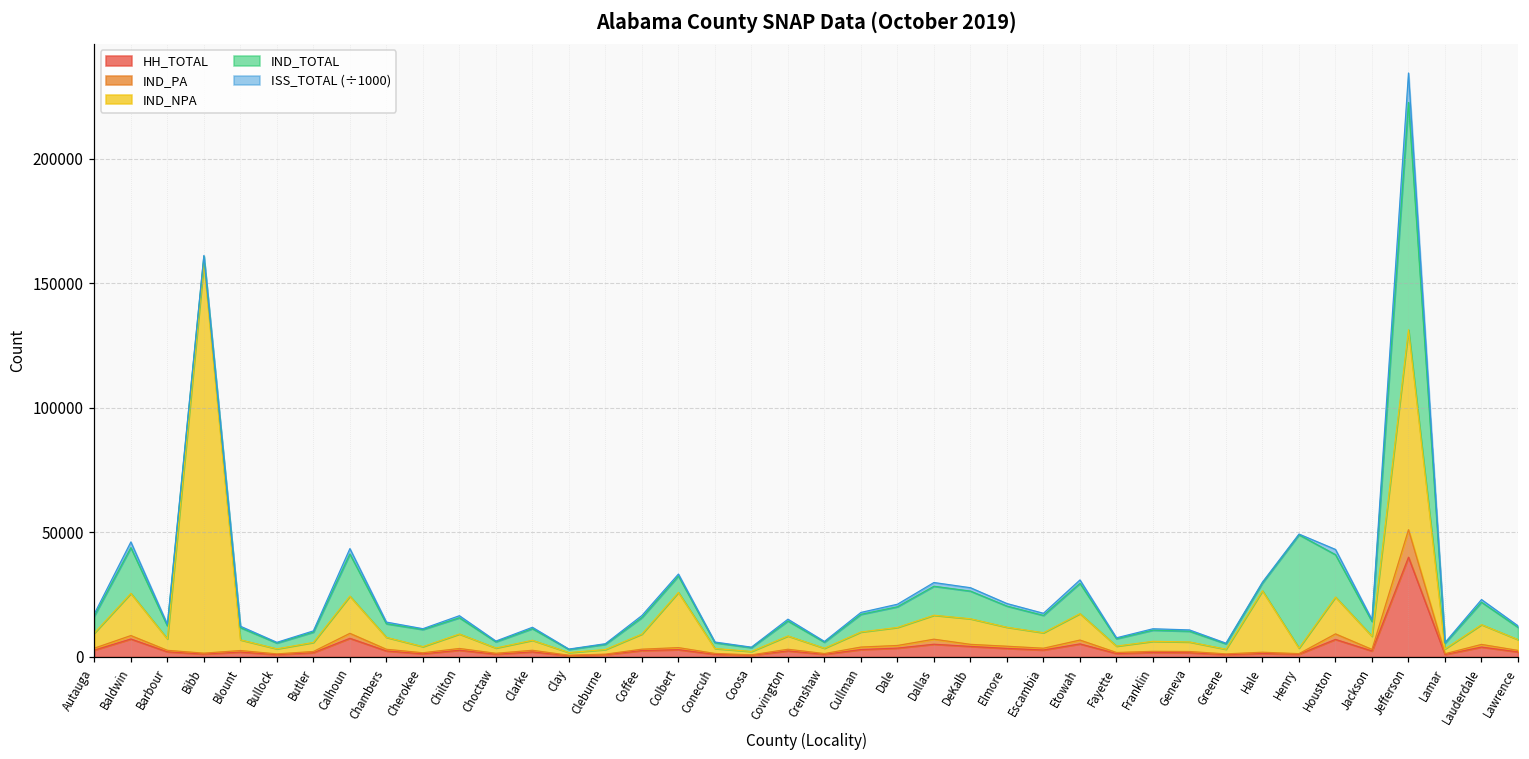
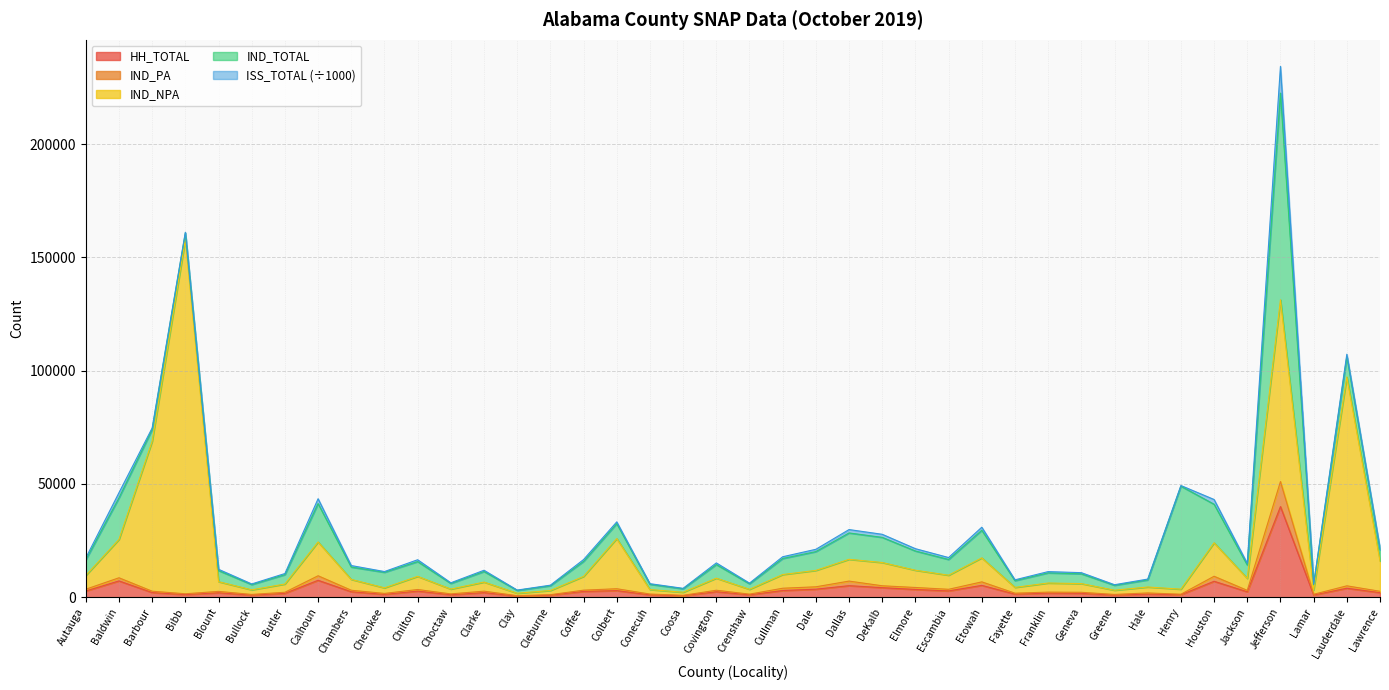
  {
    "IND_NPA": {
      "Autauga": 6000,
      "Baldwin": 17000,
-     "Barbour": 5000,
+     "Barbour": 66000,
      "Bibb": 156000,
      "Blount": 4000,
      "Bullock": 2000,
      "Butler": 4000,
      "Calhoun": 15000,
      "Chambers": 5000,
      "Cherokee": 2000,
      "Chilton": 6000,
      "Choctaw": 2000,
      "Clarke": 4000,
      "Cleburne": 2000,
      "Coffee": 6000,
      "Colbert": 22000,
      "Conecuh": 2000,
      "Coosa": 1000,
      "Covington": 5000,
      "Crenshaw": 2000,
      "Cullman": 6000,
      "Dale": 7000,
      "Dallas": 10000,
      "DeKalb": 10000,
      "Elmore": 8000,
      "Escambia": 6000,
      "Etowah": 11000,
      "Fayette": 3000,
      "Franklin": 4000,
      "Geneva": 4000,
      "Greene": 2000,
-     "Hale": 25000,
+     "Hale": 3000,
      "Henry": 2000,
      "Houston": 15000,
      "Jackson": 5000,
      "Jefferson": 80000,
      "Lamar": 2000,
-     "Lauderdale": 8000,
-     "Lawrence": 4000
+     "Lauderdale": 92000,
+     "Lawrence": 13000
    },
    "IND_TOTAL": {
      "Baldwin": 18000,
      "Calhoun": 17000,
      "Dallas": 12000,
      "DeKalb": 11000,
      "Etowah": 12000,
      "Houston": 17000,
      "Jefferson": 91000
    },
    "ISS_TOTAL (÷1000)": {
      "Baldwin": 2000,
      "Calhoun": 2000,
      "Dallas": 1000,
      "DeKalb": 1000,
      "Etowah": 1000,
      "Houston": 2000,
      "Jefferson": 12000
    }
  }
